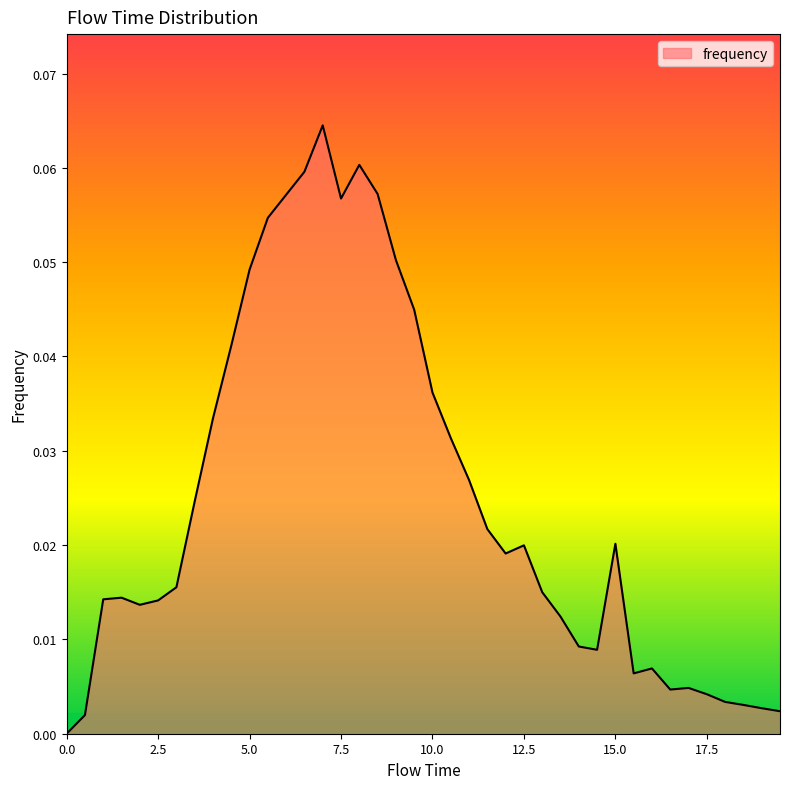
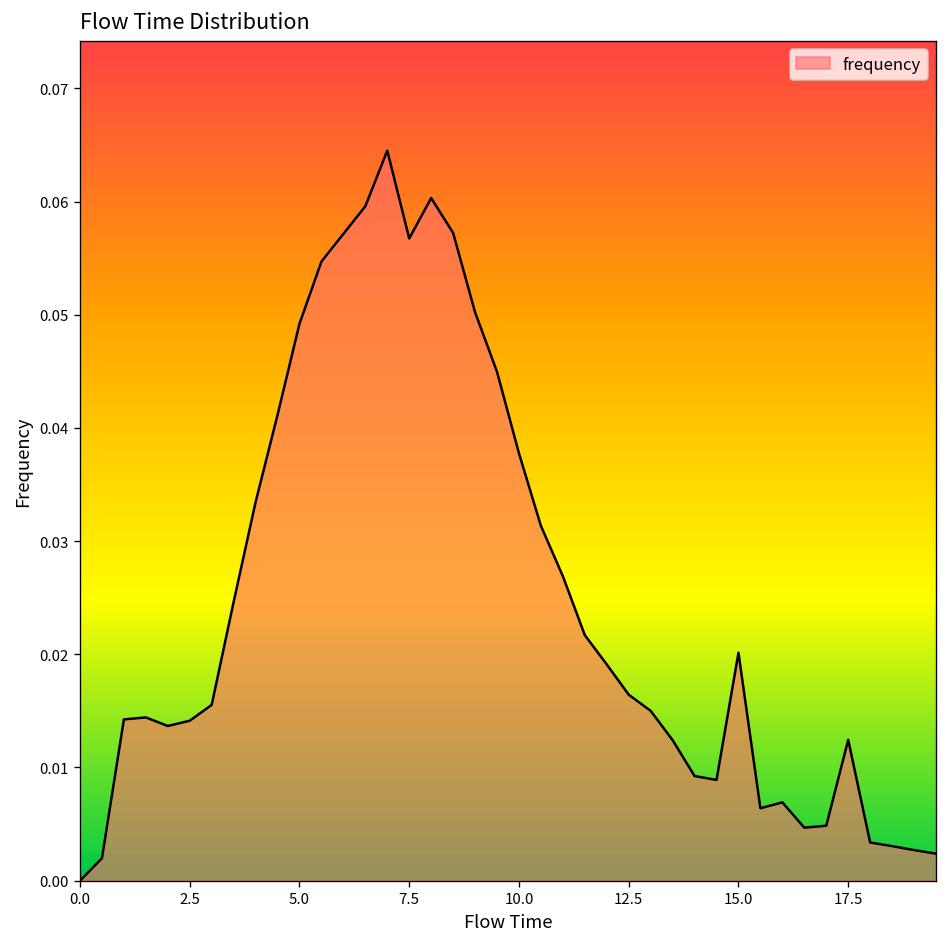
  {
    "2.5": 0.014,
    "5.0": 0.049,
    "7.5": 0.057,
-   "10.0": 0.036,
-   "12.5": 0.020,
+   "10.0": 0.038,
+   "12.5": 0.016,
    "15.0": 0.020,
-   "17.5": 0.004
+   "17.5": 0.012
  }
